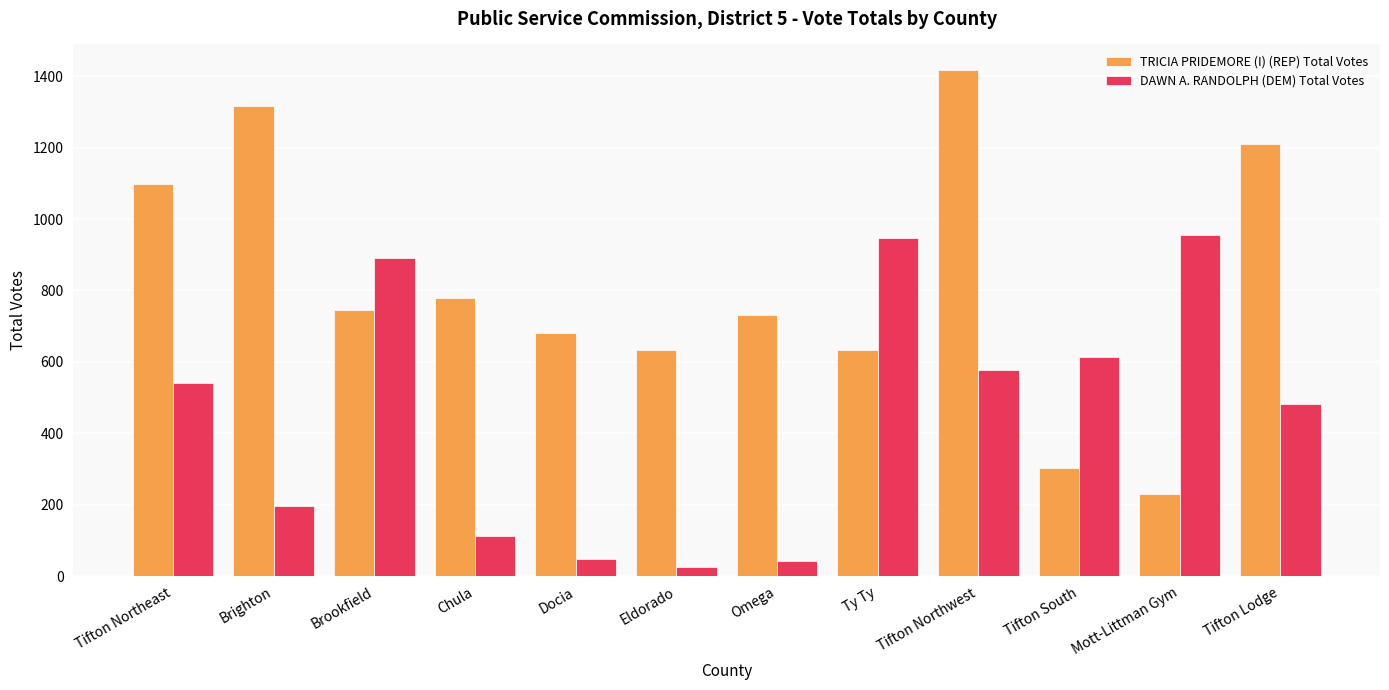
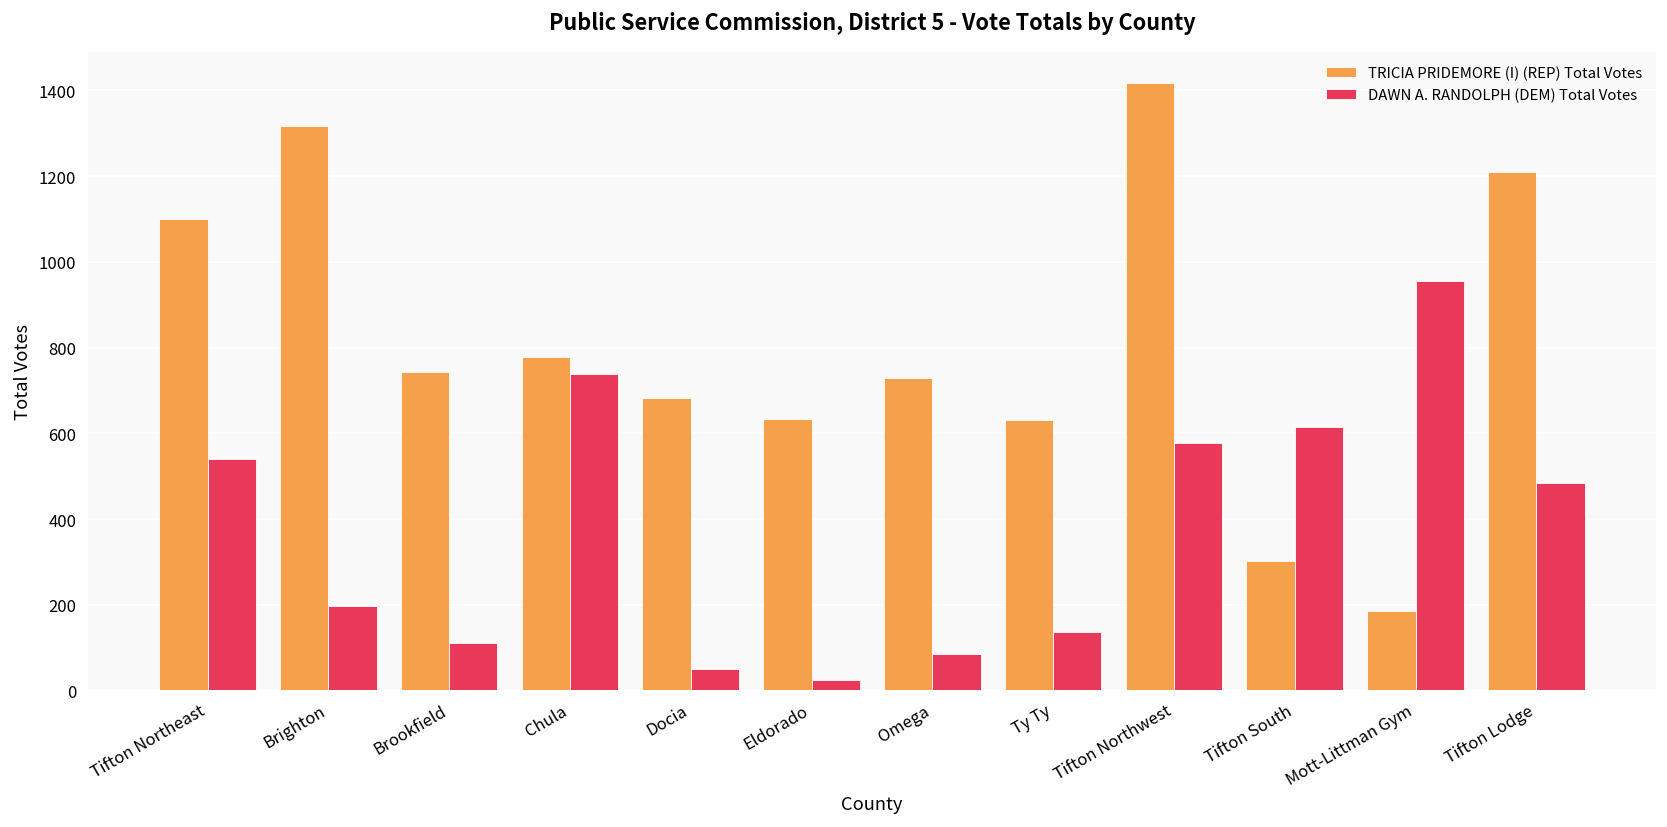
  {
    "TRICIA PRIDEMORE (I) (REP) Total Votes": {
      "Tifton Northeast": 1100,
      "Brighton": 1320,
      "Brookfield": 740,
      "Chula": 780,
      "Docia": 680,
      "Eldorado": 630,
      "Omega": 730,
      "Ty Ty": 630,
      "Tifton Northwest": 1420,
      "Tifton South": 300,
-     "Mott-Littman Gym": 230,
+     "Mott-Littman Gym": 190,
      "Tifton Lodge": 1210
    },
    "DAWN A. RANDOLPH (DEM) Total Votes": {
      "Tifton Northeast": 540,
      "Brighton": 200,
-     "Brookfield": 890,
-     "Chula": 110,
+     "Brookfield": 110,
+     "Chula": 740,
      "Docia": 50,
      "Eldorado": 30,
-     "Omega": 40,
-     "Ty Ty": 950,
+     "Omega": 90,
+     "Ty Ty": 140,
      "Tifton Northwest": 580,
      "Tifton South": 620,
      "Mott-Littman Gym": 960,
      "Tifton Lodge": 480
    }
  }
